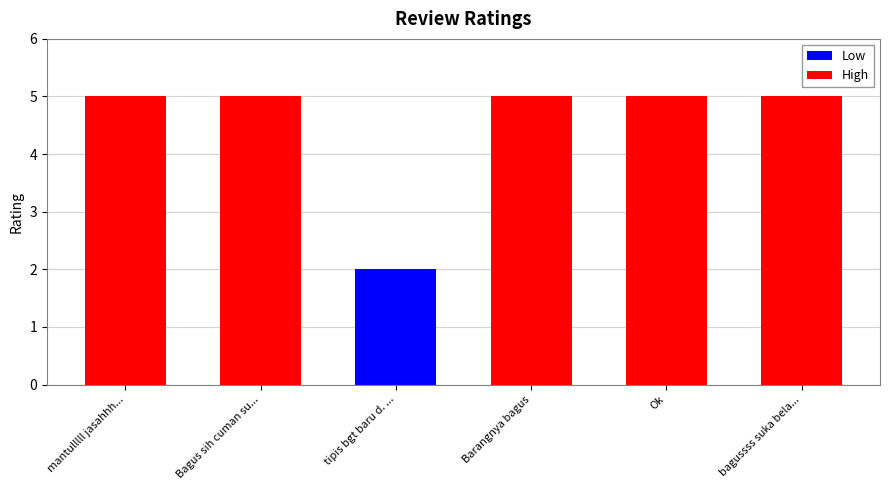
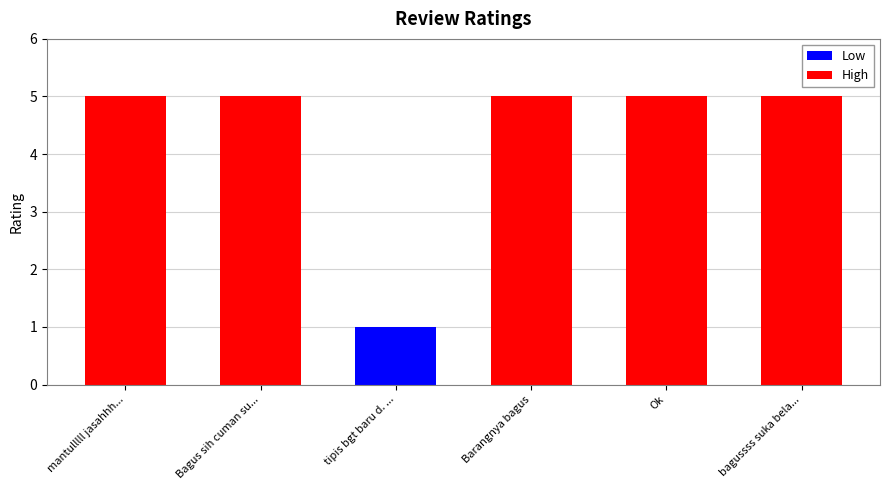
  {
    "mantulllll jasahhh...": 5,
    "Bagus sih cuman su...": 5,
-   "tipis bgt baru d. ...": 2,
+   "tipis bgt baru d. ...": 1,
    "Barangnya bagus": 5,
    "Ok": 5,
    "bagussss suka bela...": 5
  }
